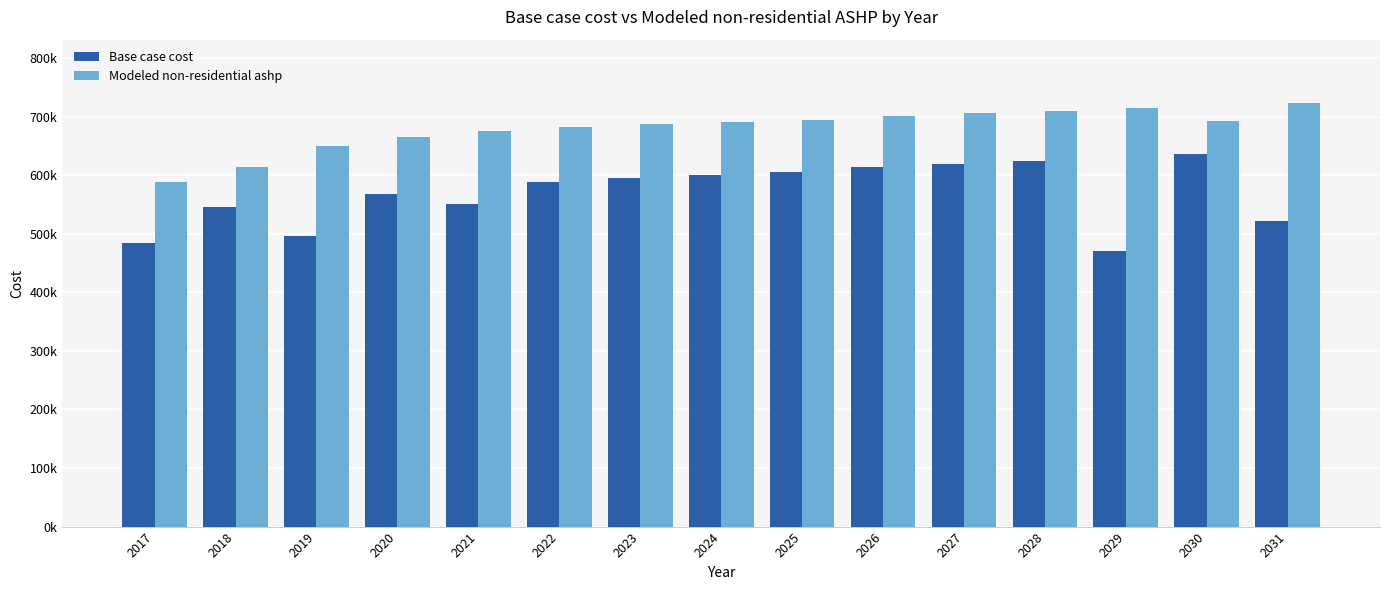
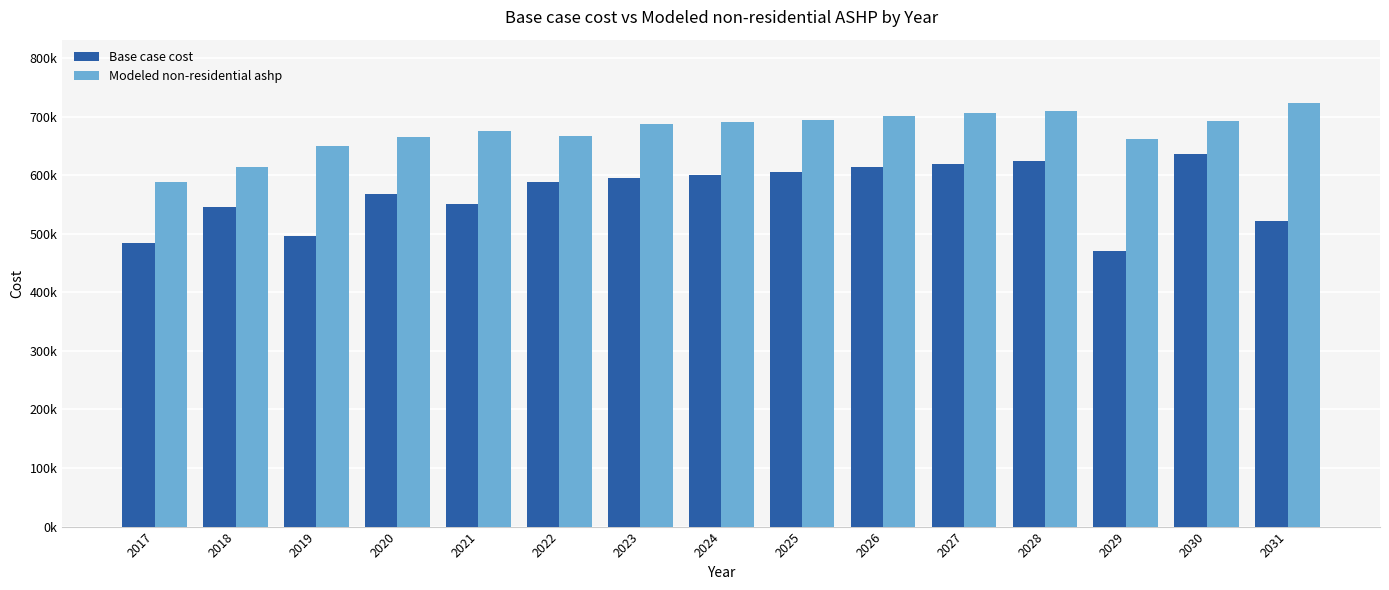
  {
    "Base case cost": {
      "2017": 480000,
      "2018": 550000,
      "2019": 500000,
      "2020": 570000,
      "2021": 550000,
      "2022": 590000,
      "2023": 600000,
      "2024": 600000,
      "2025": 610000,
      "2026": 610000,
      "2027": 620000,
      "2028": 630000,
      "2029": 470000,
      "2030": 640000,
      "2031": 520000
    },
    "Modeled non-residential ashp": {
      "2017": 590000,
      "2018": 610000,
      "2019": 650000,
      "2020": 670000,
      "2021": 680000,
-     "2022": 680000,
+     "2022": 670000,
      "2023": 690000,
      "2024": 690000,
      "2025": 690000,
      "2026": 700000,
      "2027": 710000,
      "2028": 710000,
-     "2029": 710000,
+     "2029": 660000,
      "2030": 690000,
      "2031": 720000
    }
  }
